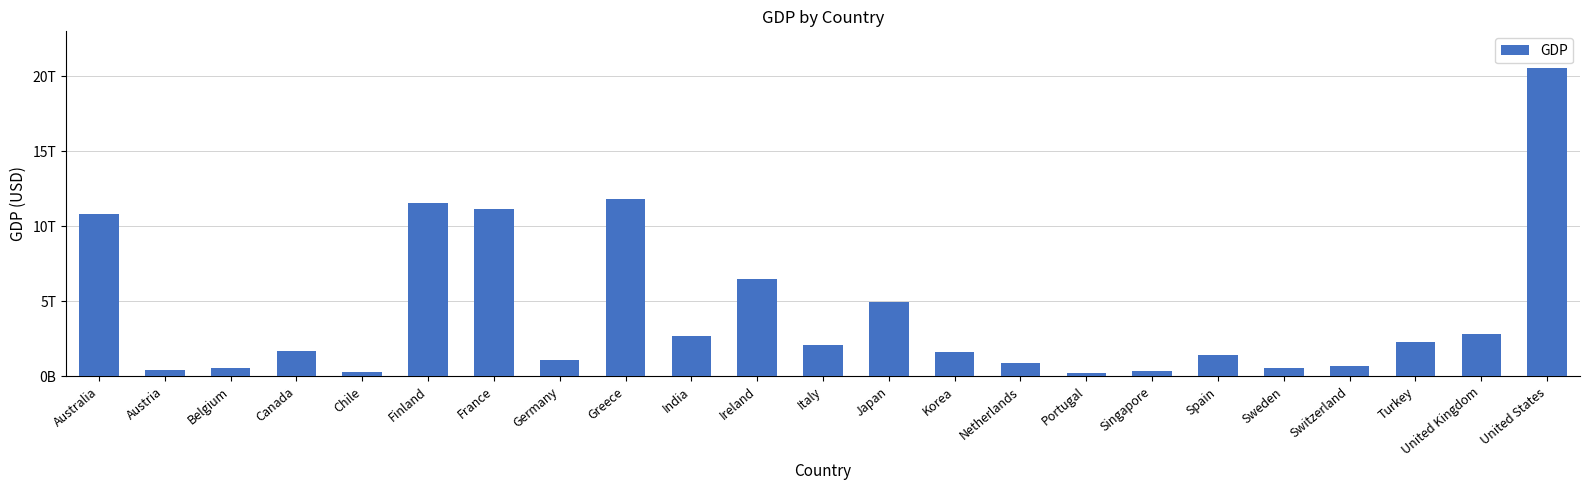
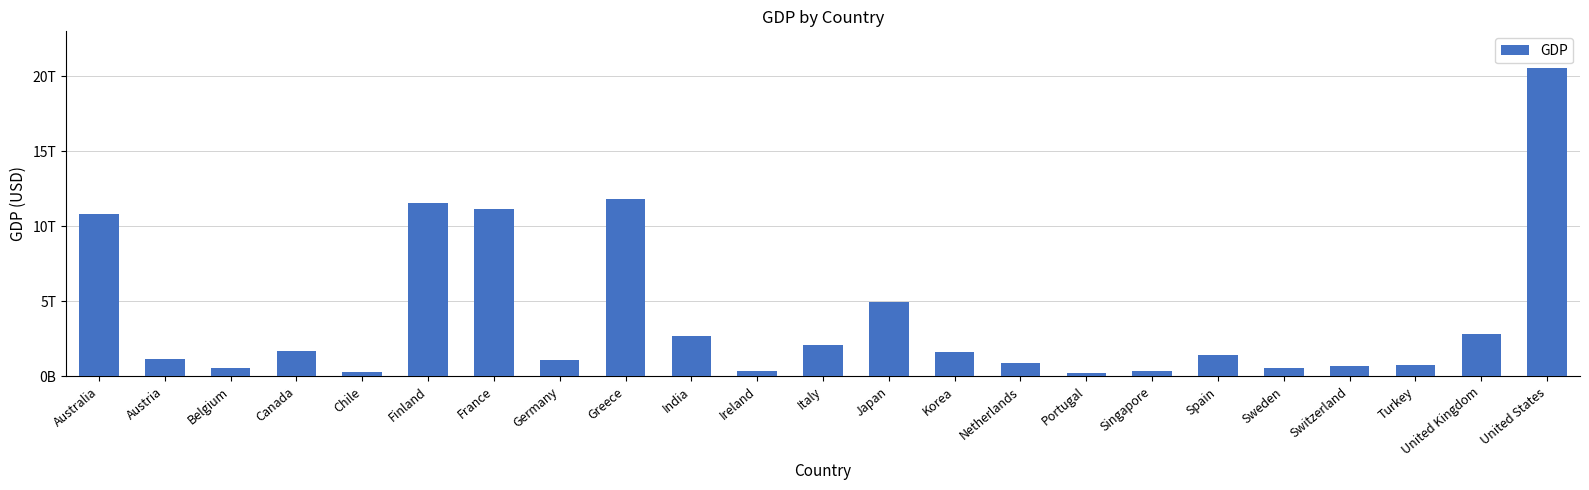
  {
    "Australia": "10.8T",
-   "Austria": "0.5T",
+   "Austria": "1.2T",
    "Belgium": "0.5T",
    "Canada": "1.7T",
    "Chile": "0.3T",
    "Finland": "11.6T",
    "France": "11.1T",
    "Germany": "1.1T",
    "Greece": "11.8T",
    "India": "2.7T",
-   "Ireland": "6.5T",
+   "Ireland": "0.4T",
    "Italy": "2.1T",
    "Japan": "5.0T",
    "Korea": "1.6T",
    "Netherlands": "0.9T",
    "Portugal": "0.2T",
    "Singapore": "0.4T",
    "Spain": "1.4T",
    "Sweden": "0.6T",
    "Switzerland": "0.7T",
-   "Turkey": "2.3T",
+   "Turkey": "0.8T",
    "United Kingdom": "2.9T",
    "United States": "20.5T"
  }
